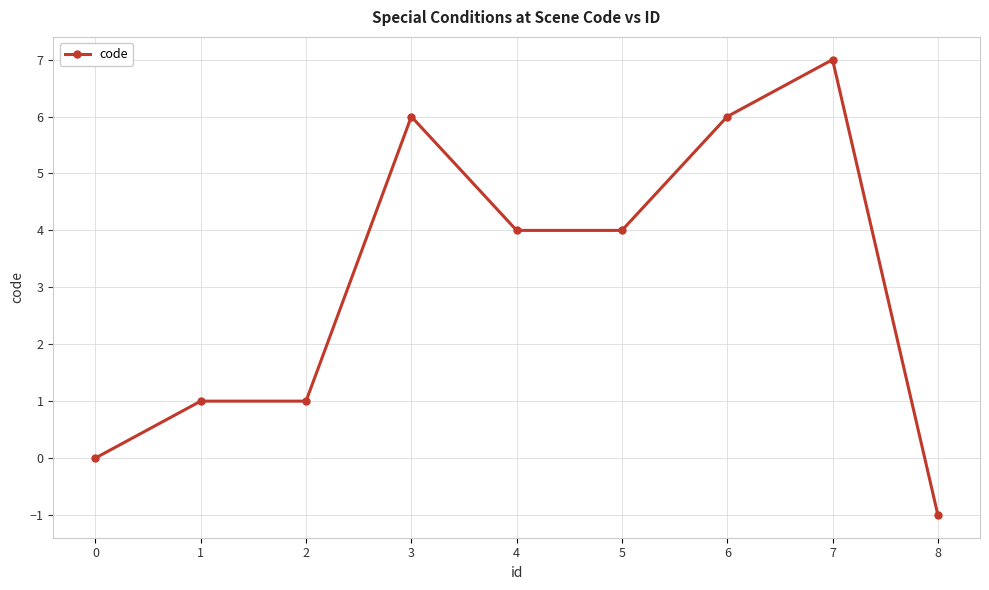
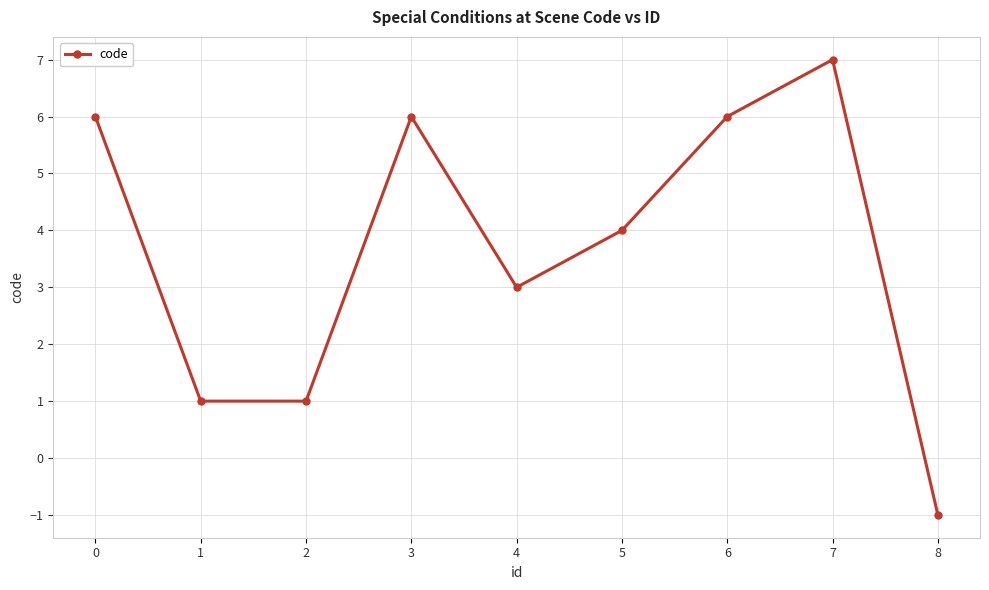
  {
-   "0": 0,
+   "0": 6,
    "1": 1,
    "2": 1,
    "3": 6,
-   "4": 4,
+   "4": 3,
    "5": 4,
    "6": 6,
    "7": 7,
    "8": -1
  }
